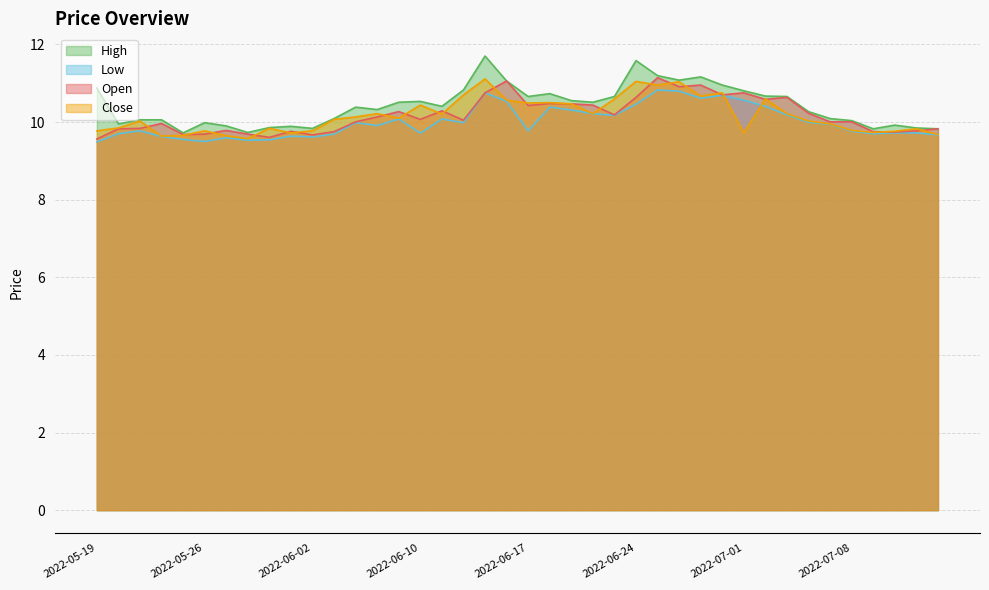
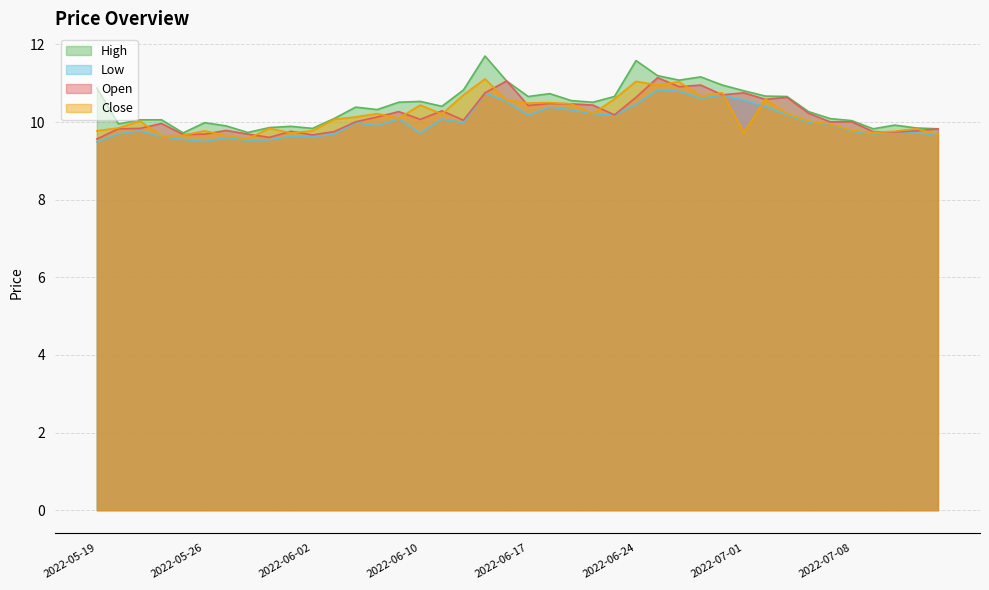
  {
    "High": {
      "2022-05-26": 10.0,
      "2022-06-10": 10.5,
      "2022-06-17": 10.7,
      "2022-06-24": 11.6
    },
    "Low": {
      "2022-05-19": 9.5,
      "2022-05-26": 9.5,
      "2022-06-10": 9.7,
-     "2022-06-17": 9.8,
+     "2022-06-17": 10.2,
      "2022-06-24": 10.5,
      "2022-07-01": 10.6
    },
    "Open": {
      "2022-05-19": 9.6,
      "2022-05-26": 9.7,
      "2022-06-10": 10.1,
      "2022-06-24": 10.6
    },
    "Close": {
      "2022-05-19": 9.8,
      "2022-05-26": 9.8,
      "2022-06-10": 10.4,
      "2022-06-24": 11.0,
      "2022-07-01": 9.7
    }
  }
